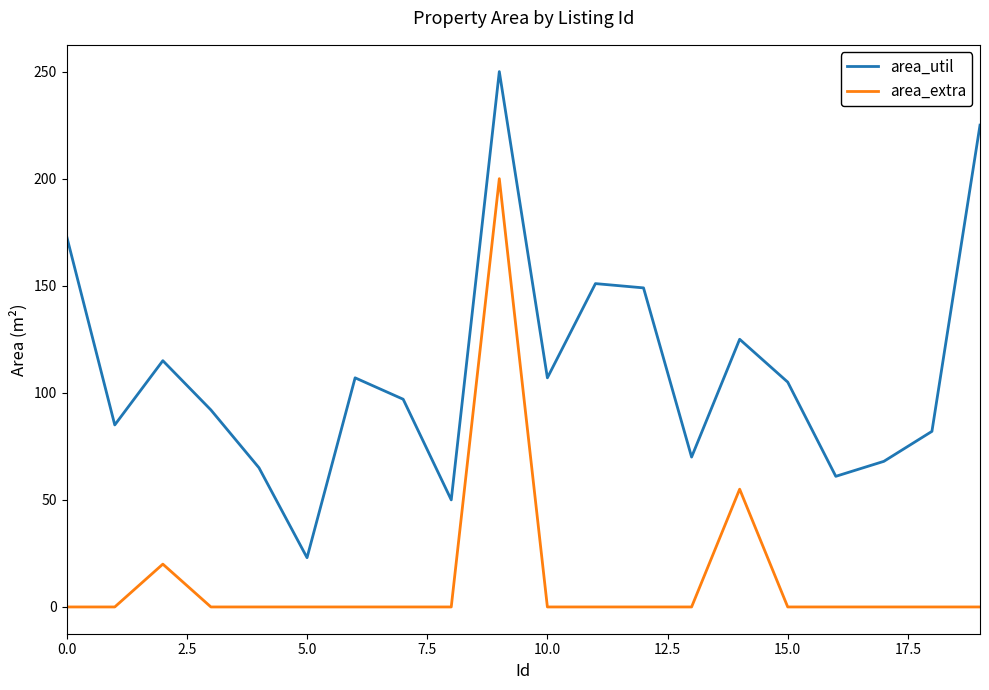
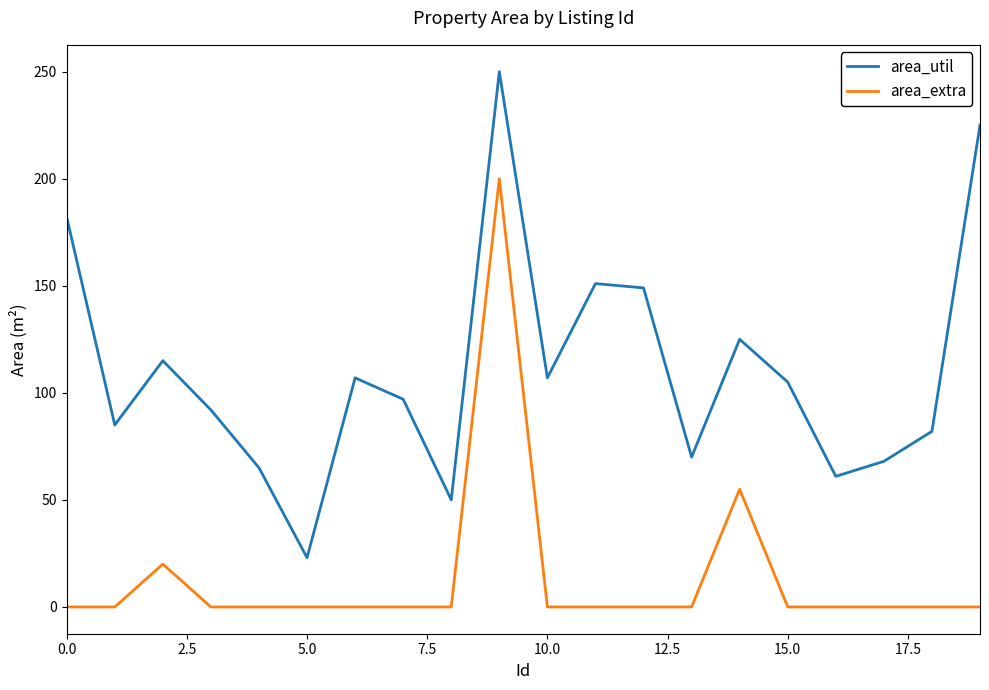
  {
    "area_util": {
-     "0.0": 173,
+     "0.0": 182,
      "5.0": 23,
      "10.0": 107,
      "15.0": 105
    },
    "area_extra": {
      "0.0": 0,
      "5.0": 0,
      "10.0": 0,
      "15.0": 0
    }
  }
